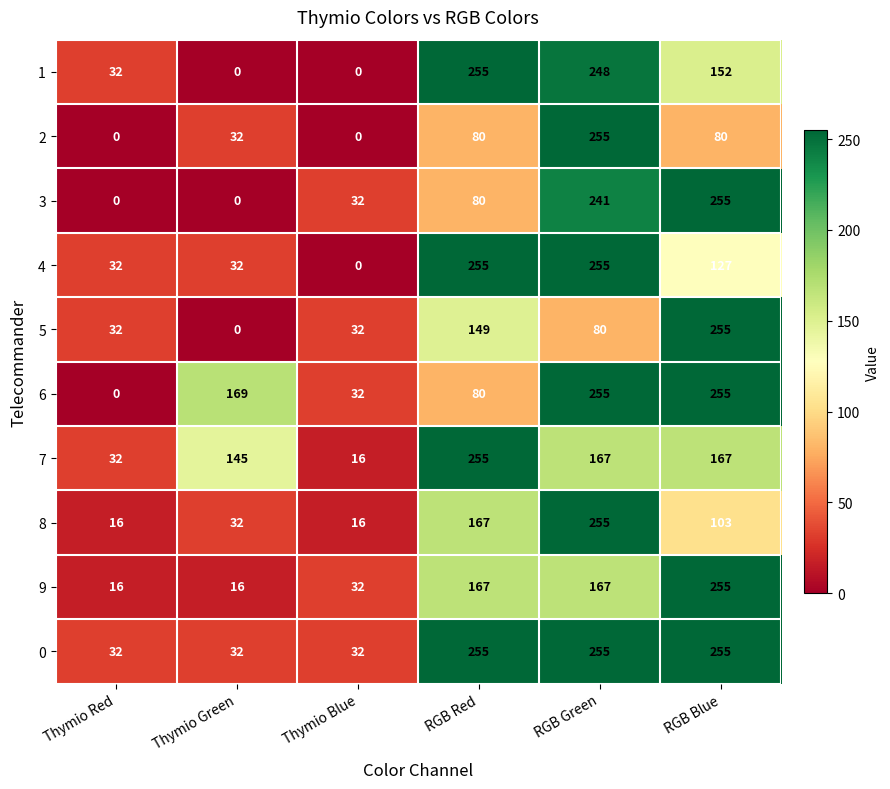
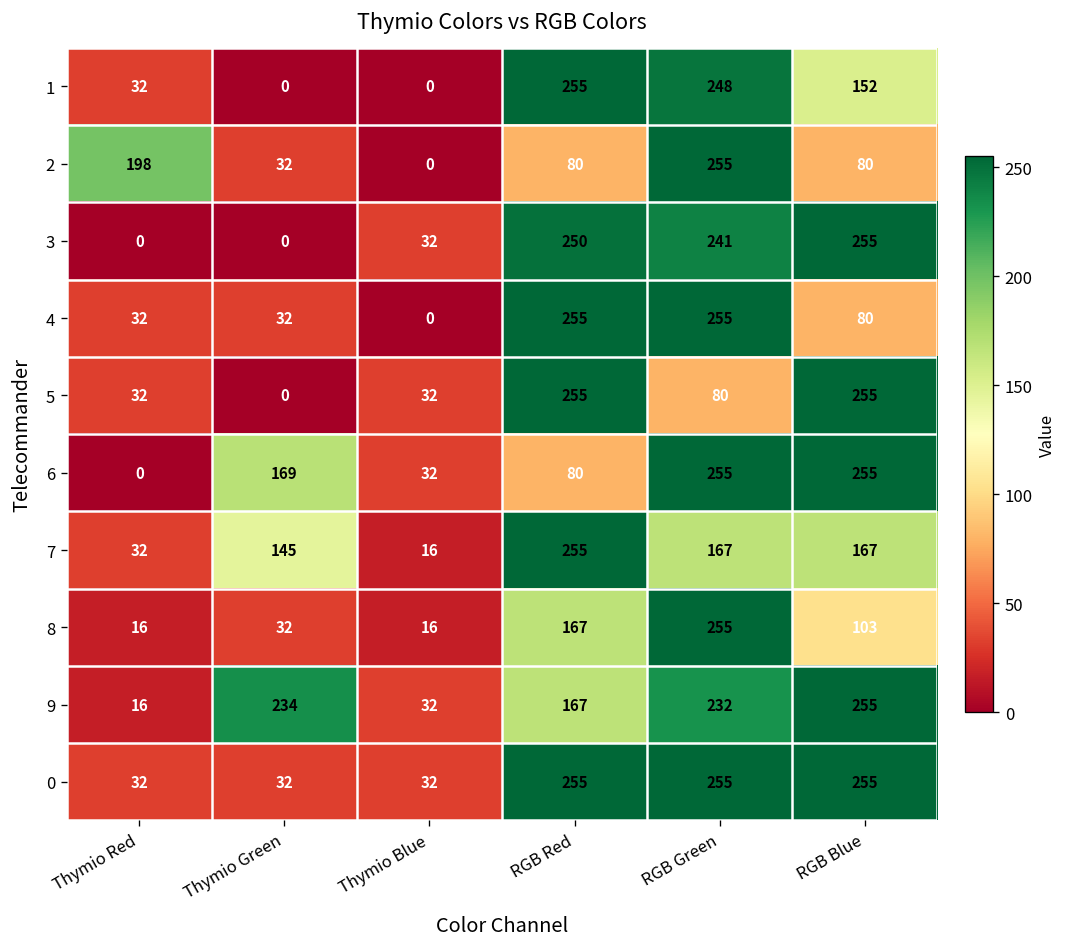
  {
    "1": {
      "Thymio Red": 32,
      "Thymio Green": 0,
      "Thymio Blue": 0,
      "RGB Red": 255,
      "RGB Green": 248,
      "RGB Blue": 152
    },
    "2": {
-     "Thymio Red": 0,
+     "Thymio Red": 198,
      "Thymio Green": 32,
      "Thymio Blue": 0,
      "RGB Red": 80,
      "RGB Green": 255,
      "RGB Blue": 80
    },
    "3": {
      "Thymio Red": 0,
      "Thymio Green": 0,
      "Thymio Blue": 32,
-     "RGB Red": 80,
+     "RGB Red": 250,
      "RGB Green": 241,
      "RGB Blue": 255
    },
    "4": {
      "Thymio Red": 32,
      "Thymio Green": 32,
      "Thymio Blue": 0,
      "RGB Red": 255,
      "RGB Green": 255,
-     "RGB Blue": 127
+     "RGB Blue": 80
    },
    "5": {
      "Thymio Red": 32,
      "Thymio Green": 0,
      "Thymio Blue": 32,
-     "RGB Red": 149,
+     "RGB Red": 255,
      "RGB Green": 80,
      "RGB Blue": 255
    },
    "6": {
      "Thymio Red": 0,
      "Thymio Green": 169,
      "Thymio Blue": 32,
      "RGB Red": 80,
      "RGB Green": 255,
      "RGB Blue": 255
    },
    "7": {
      "Thymio Red": 32,
      "Thymio Green": 145,
      "Thymio Blue": 16,
      "RGB Red": 255,
      "RGB Green": 167,
      "RGB Blue": 167
    },
    "8": {
      "Thymio Red": 16,
      "Thymio Green": 32,
      "Thymio Blue": 16,
      "RGB Red": 167,
      "RGB Green": 255,
      "RGB Blue": 103
    },
    "9": {
      "Thymio Red": 16,
-     "Thymio Green": 16,
+     "Thymio Green": 234,
      "Thymio Blue": 32,
      "RGB Red": 167,
-     "RGB Green": 167,
+     "RGB Green": 232,
      "RGB Blue": 255
    },
    "0": {
      "Thymio Red": 32,
      "Thymio Green": 32,
      "Thymio Blue": 32,
      "RGB Red": 255,
      "RGB Green": 255,
      "RGB Blue": 255
    }
  }
